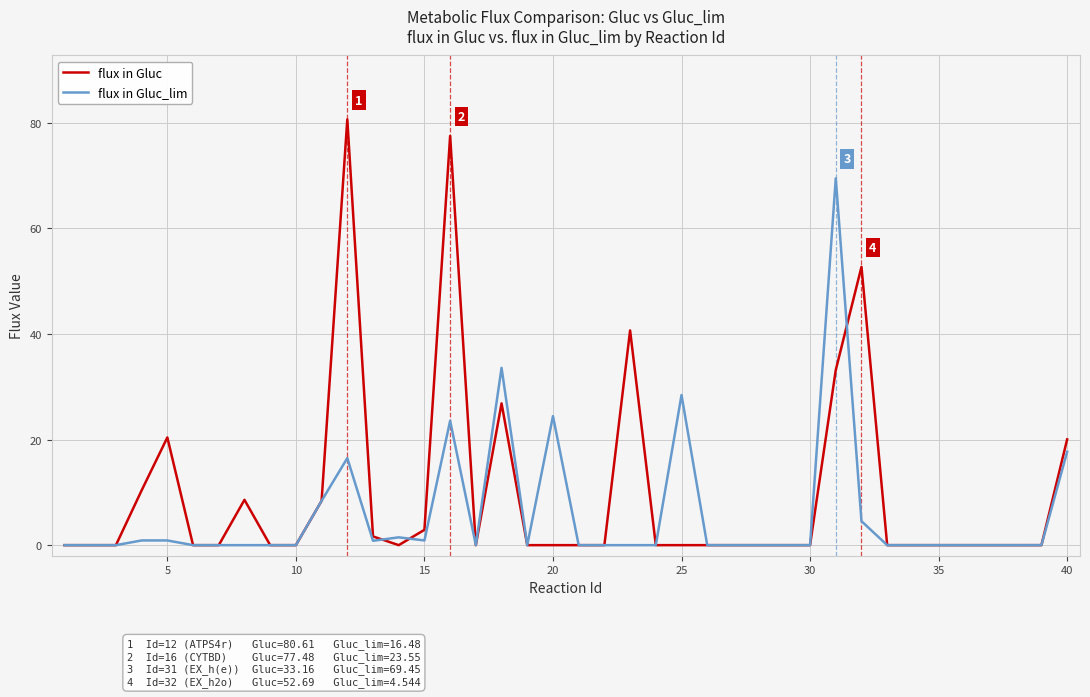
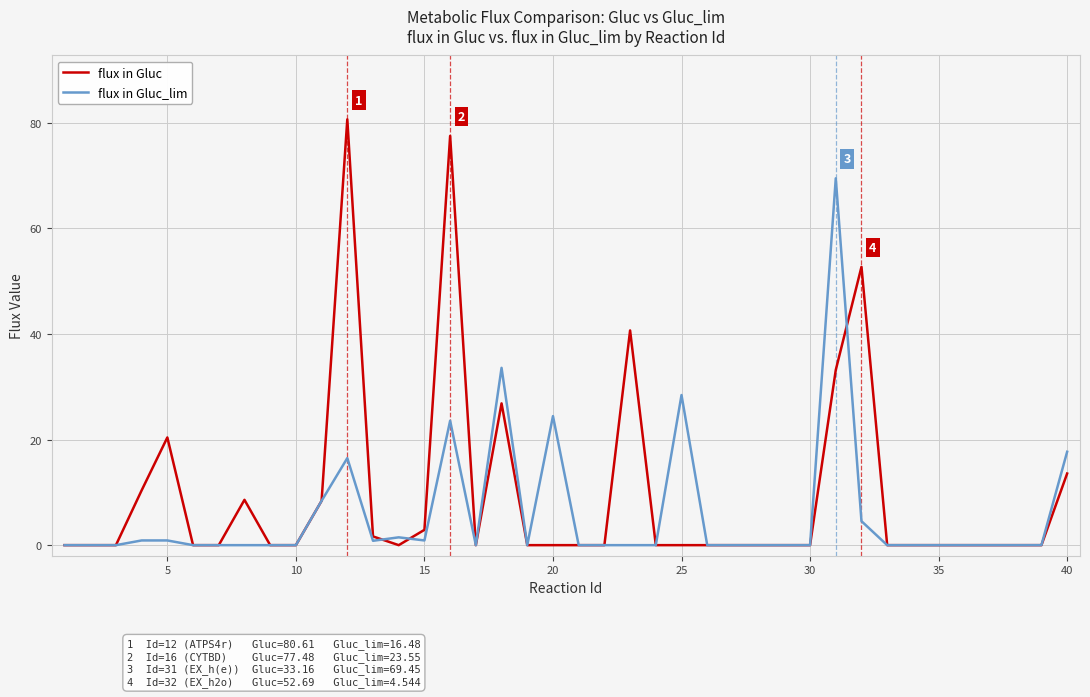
  {
    "flux in Gluc": {
      "5": 20,
      "15": 3,
      "20": 0,
      "25": 0,
-     "40": 20
+     "40": 14
    },
    "flux in Gluc_lim": {
      "5": 1,
      "15": 1,
      "20": 24,
      "25": 28,
      "40": 18
    }
  }
